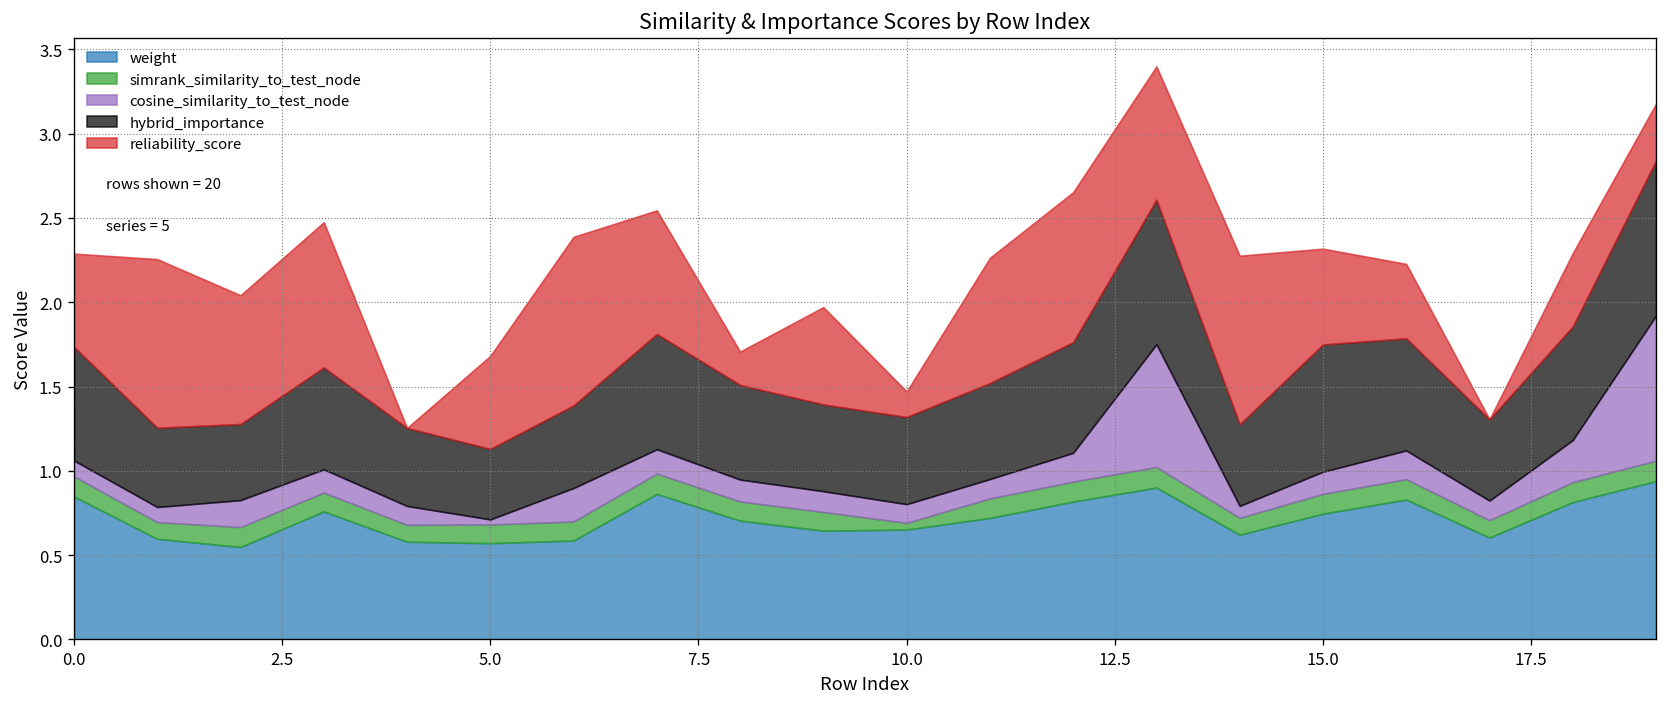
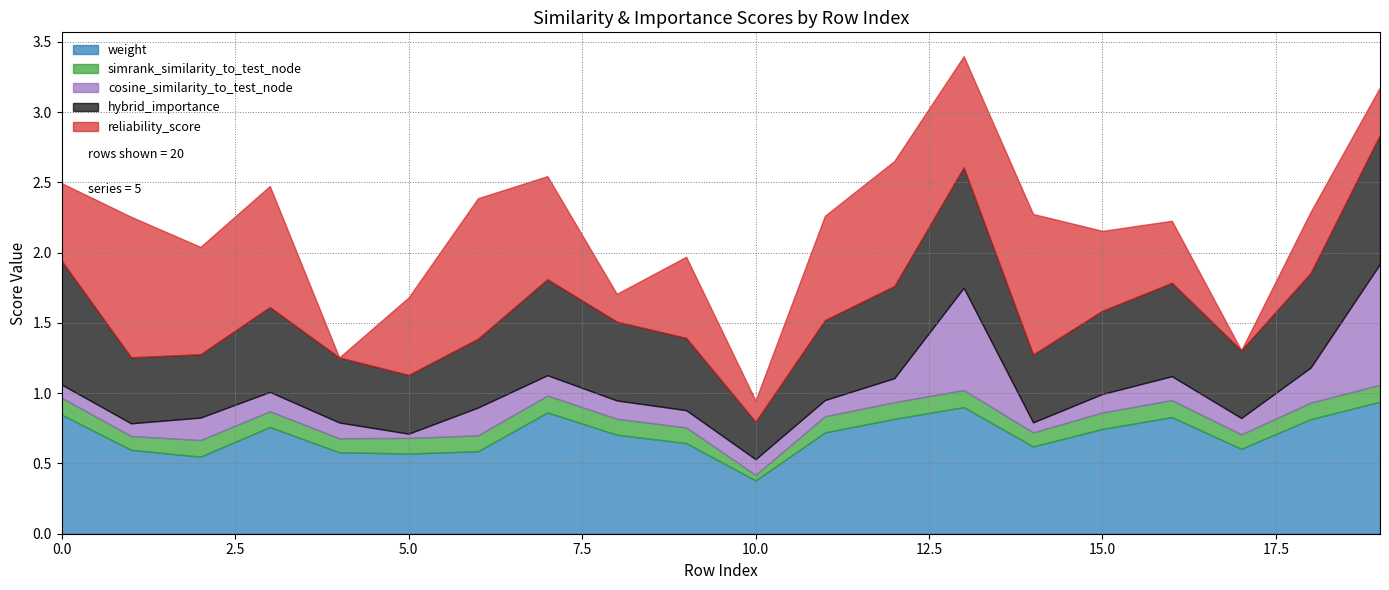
  {
    "weight": {
      "0.0": 0.85,
      "5.0": 0.57,
-     "10.0": 0.65,
+     "10.0": 0.38,
      "15.0": 0.75
    },
    "simrank_similarity_to_test_node": {
      "0.0": 0.12,
      "5.0": 0.11,
      "10.0": 0.04,
      "15.0": 0.12
    },
    "cosine_similarity_to_test_node": {
      "0.0": 0.09,
      "5.0": 0.03,
      "10.0": 0.11,
      "15.0": 0.13
    },
    "hybrid_importance": {
-     "0.0": 0.67,
+     "0.0": 0.88,
      "5.0": 0.42,
-     "10.0": 0.52,
-     "15.0": 0.75
+     "10.0": 0.27,
+     "15.0": 0.59
    },
    "reliability_score": {
      "0.0": 0.55,
      "5.0": 0.55,
      "10.0": 0.15,
      "15.0": 0.57
    }
  }
